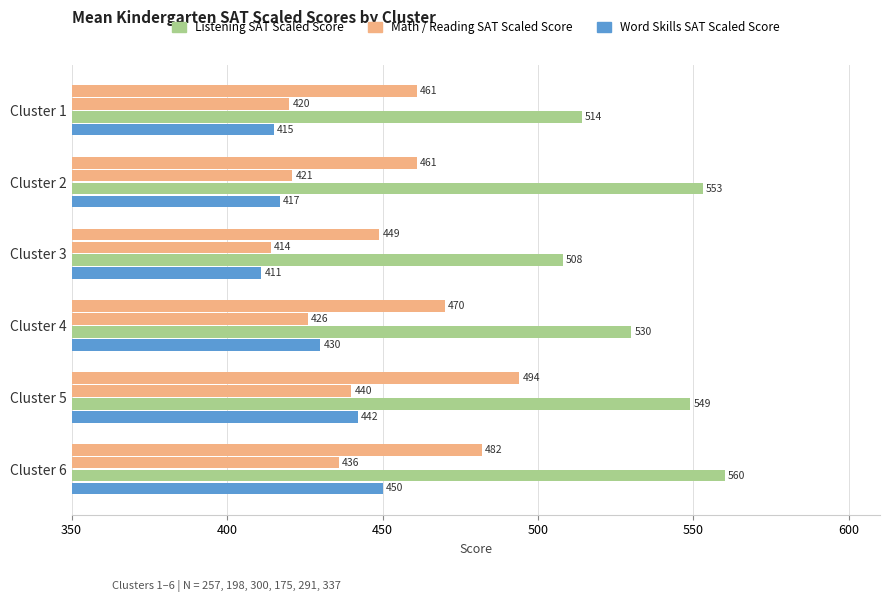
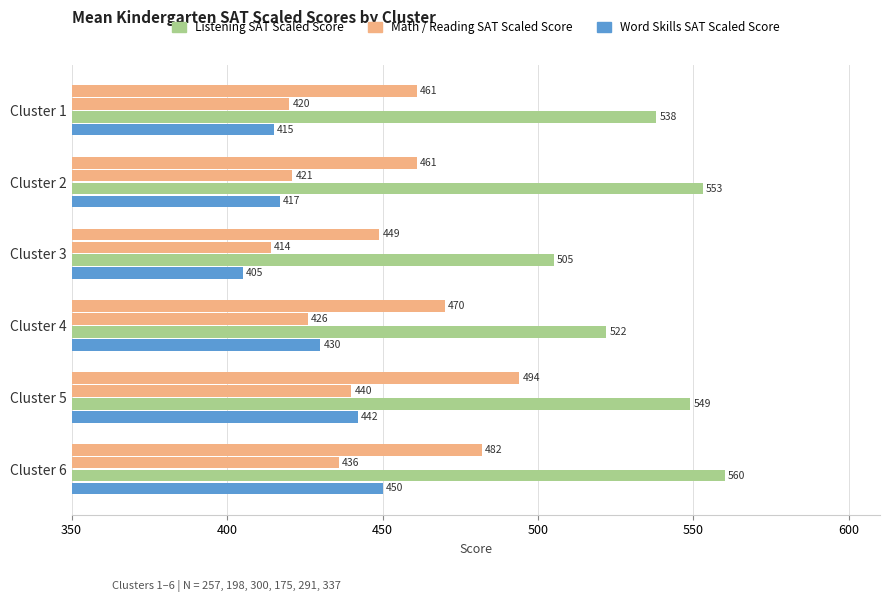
  {
    "Listening SAT Scaled Score": {
-     "Cluster 1": 514,
+     "Cluster 1": 538,
      "Cluster 2": 553,
-     "Cluster 3": 508,
-     "Cluster 4": 530,
+     "Cluster 3": 505,
+     "Cluster 4": 522,
      "Cluster 5": 549,
      "Cluster 6": 560
    },
    "Word Skills SAT Scaled Score": {
      "Cluster 1": 415,
      "Cluster 2": 417,
-     "Cluster 3": 411,
+     "Cluster 3": 405,
      "Cluster 4": 430,
      "Cluster 5": 442,
      "Cluster 6": 450
    }
  }
